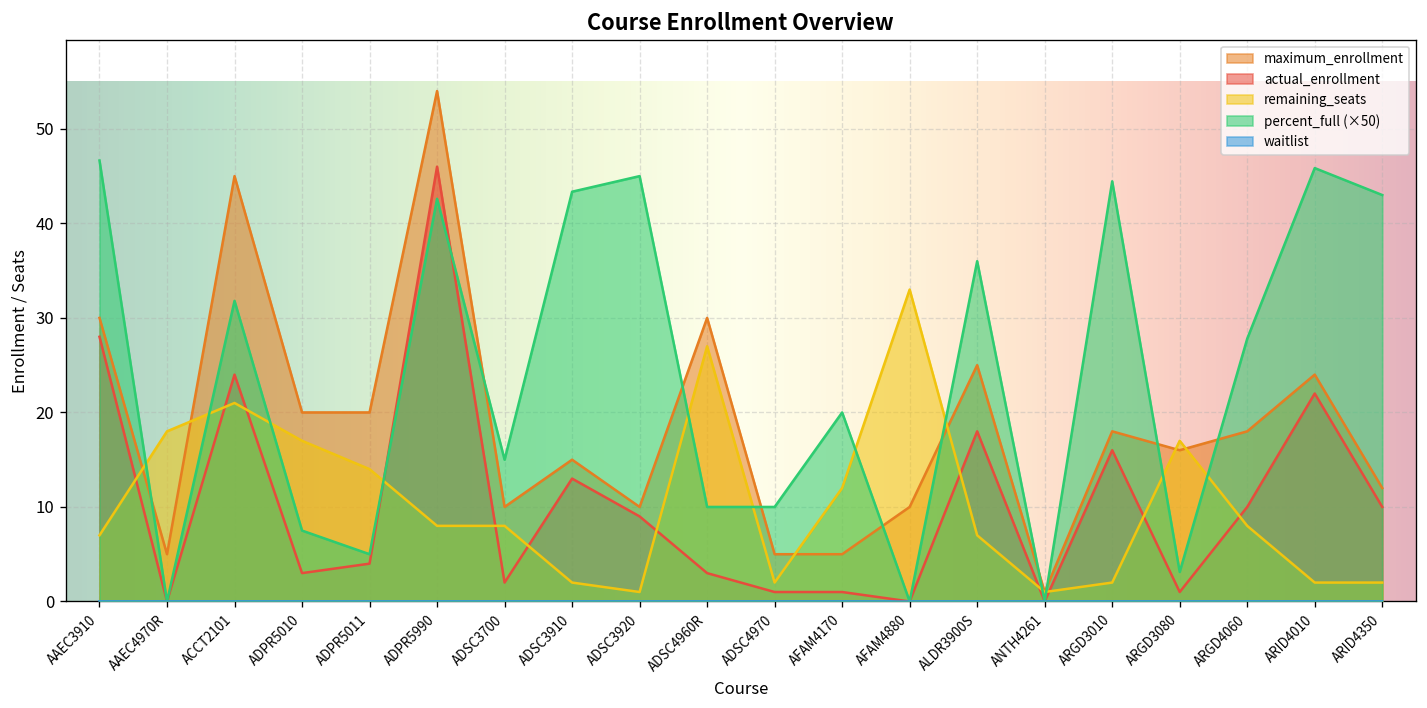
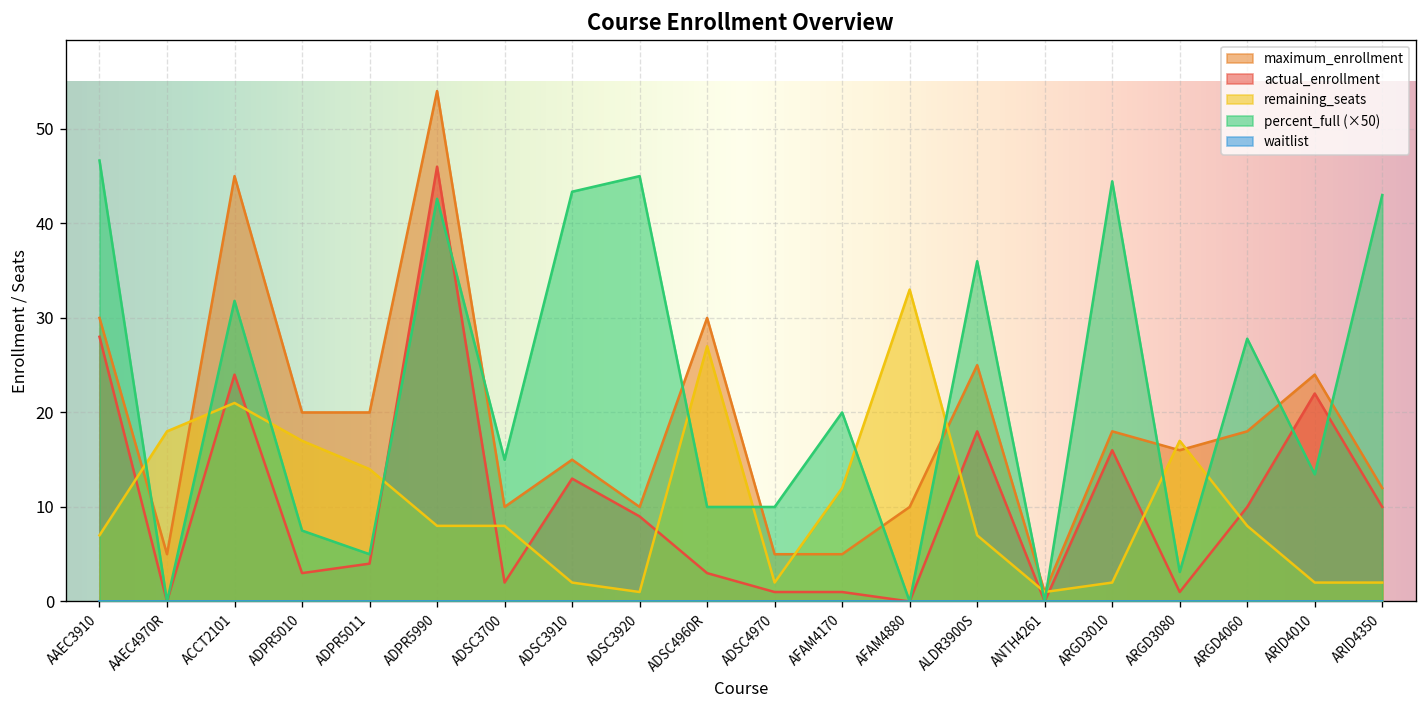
  {
    "remaining_seats": {
      "AAEC3910": 7,
      "AAEC4970R": 18,
      "ACCT2101": 21,
      "ADPR5010": 17,
      "ADPR5011": 14,
      "ADPR5990": 8,
      "ADSC3700": 8,
      "ADSC3910": 2,
      "ADSC3920": 1,
      "ADSC4960R": 27,
      "ADSC4970": 2,
      "AFAM4170": 12,
      "AFAM4880": 33,
      "ALDR3900S": 7,
      "ARGD3010": 2,
      "ARGD3080": 17,
      "ARGD4060": 8,
      "ARID4010": 2,
      "ARID4350": 2
    },
    "percent_full (×50)": {
      "AAEC3910": 47,
      "ACCT2101": 32,
      "ADPR5010": 8,
      "ADPR5011": 5,
      "ADPR5990": 43,
      "ADSC3700": 15,
      "ADSC3910": 43,
      "ADSC3920": 45,
      "ADSC4960R": 10,
      "ADSC4970": 10,
      "AFAM4170": 20,
      "ALDR3900S": 36,
      "ARGD3010": 44,
      "ARGD3080": 3,
      "ARGD4060": 28,
-     "ARID4010": 46,
+     "ARID4010": 13,
      "ARID4350": 43
    },
    "waitlist": {
      "AAEC3910": 0,
      "ACCT2101": 0,
      "ADPR5010": 0,
      "ADPR5011": 0,
      "ADPR5990": 0,
      "ADSC3700": 0,
      "ADSC3910": 0,
      "ADSC3920": 0,
      "ADSC4960R": 0,
      "ADSC4970": 0,
      "AFAM4170": 0,
      "ALDR3900S": 0,
      "ARGD3010": 0,
      "ARGD3080": 0,
      "ARGD4060": 0,
      "ARID4010": 0,
      "ARID4350": 0
    }
  }
